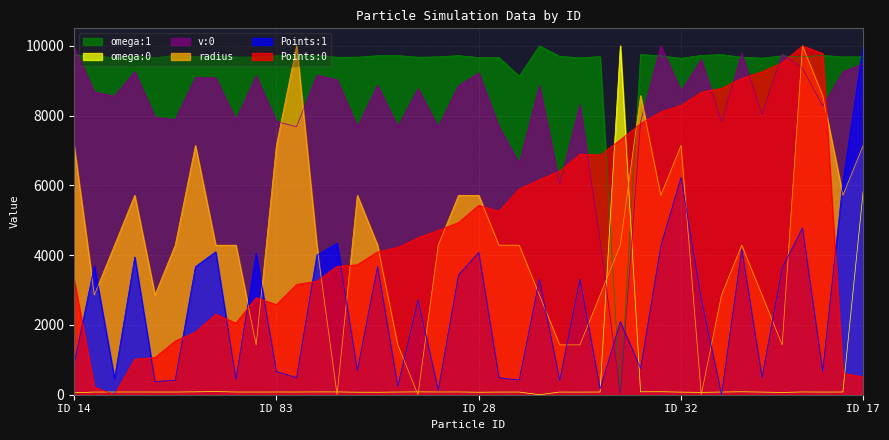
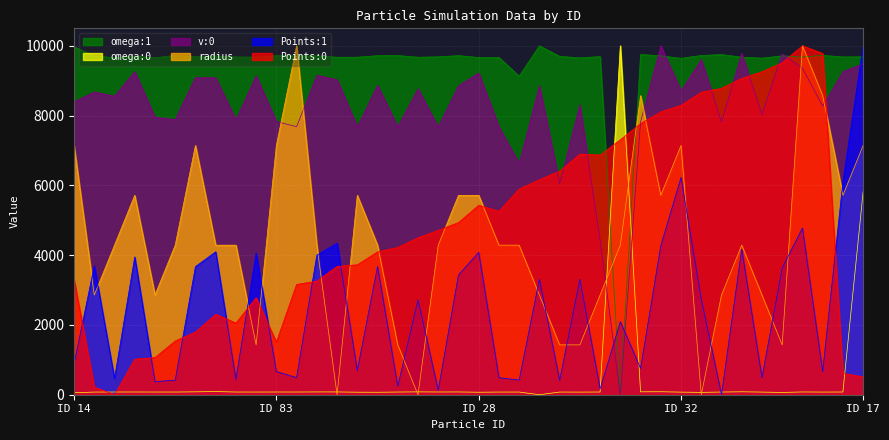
  {
    "omega:1": {
-     "ID 14": 9700,
+     "ID 14": 10000,
      "ID 28": 9700,
      "ID 32": 9600,
      "ID 17": 9700
    },
    "omega:0": {
      "ID 14": 100,
      "ID 83": 100,
      "ID 28": 100,
      "ID 32": 100,
      "ID 17": 5800
    },
    "v:0": {
-     "ID 14": 10000,
+     "ID 14": 8400,
      "ID 83": 7800,
      "ID 28": 9200,
      "ID 32": 8700,
      "ID 17": 9500
    },
    "radius": {
      "ID 14": 7100,
      "ID 83": 7100,
      "ID 28": 5700,
      "ID 32": 7100,
      "ID 17": 7100
    },
    "Points:1": {
      "ID 14": 900,
      "ID 83": 700,
      "ID 28": 4100,
      "ID 32": 6200,
      "ID 17": 10000
    },
    "Points:0": {
      "ID 14": 3300,
-     "ID 83": 2600,
+     "ID 83": 1500,
      "ID 28": 5400,
      "ID 32": 8300,
      "ID 17": 500
    }
  }
